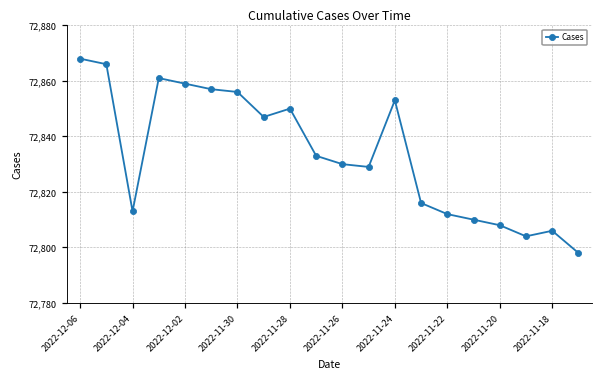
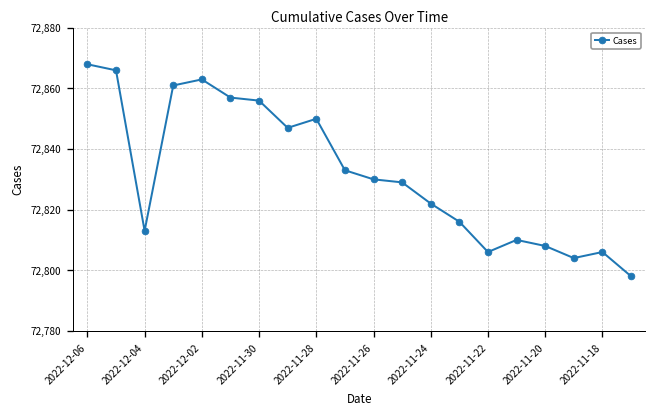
  {
    "2022-12-06": "72,868",
    "2022-12-04": "72,813",
-   "2022-12-02": "72,859",
+   "2022-12-02": "72,863",
    "2022-11-30": "72,856",
    "2022-11-28": "72,850",
    "2022-11-26": "72,830",
-   "2022-11-24": "72,853",
-   "2022-11-22": "72,812",
+   "2022-11-24": "72,822",
+   "2022-11-22": "72,806",
    "2022-11-20": "72,808",
    "2022-11-18": "72,806"
  }
